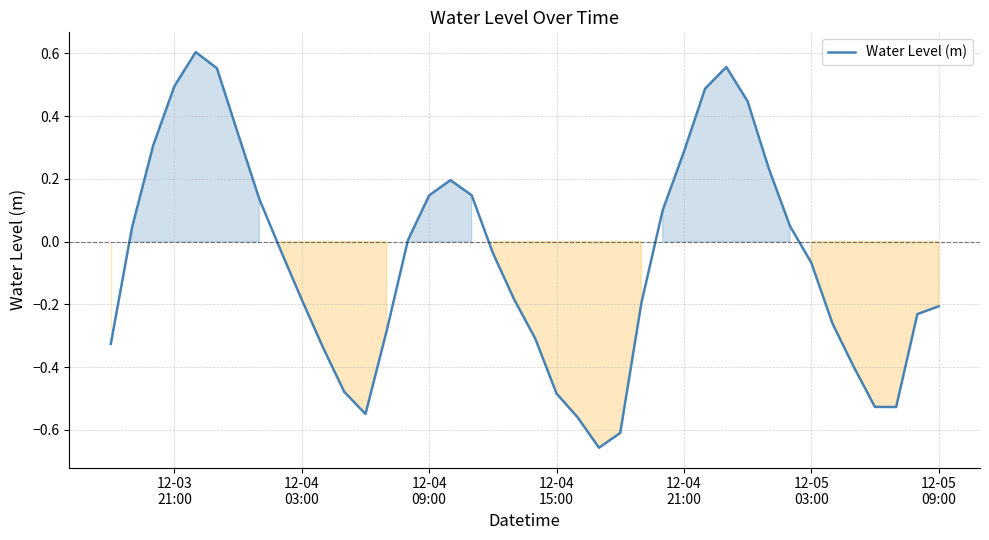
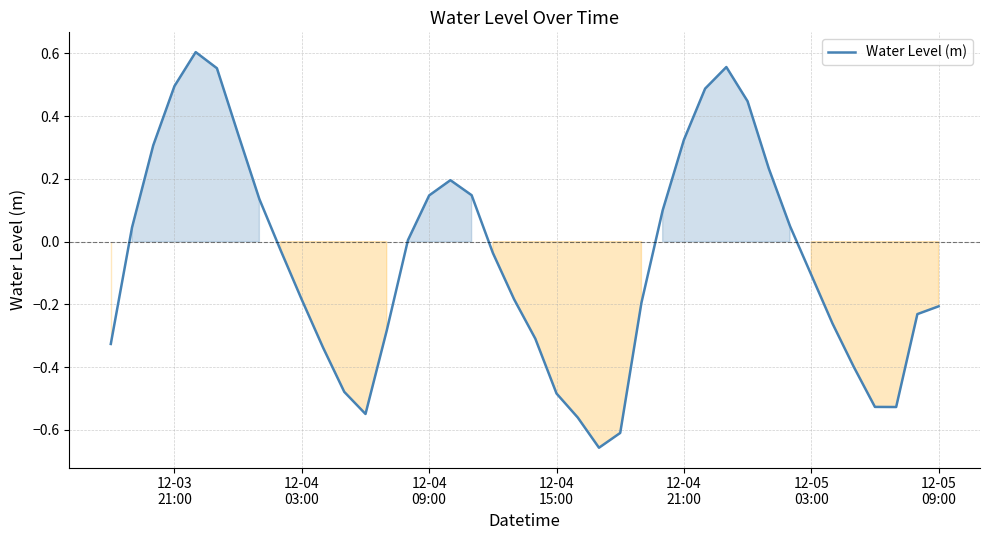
  {
    "12-03 21:00": 0.50,
    "12-04 03:00": -0.19,
    "12-04 09:00": 0.15,
    "12-04 15:00": -0.48,
-   "12-04 21:00": 0.29,
-   "12-05 03:00": -0.07,
+   "12-04 21:00": 0.32,
+   "12-05 03:00": -0.11,
    "12-05 09:00": -0.21
  }
